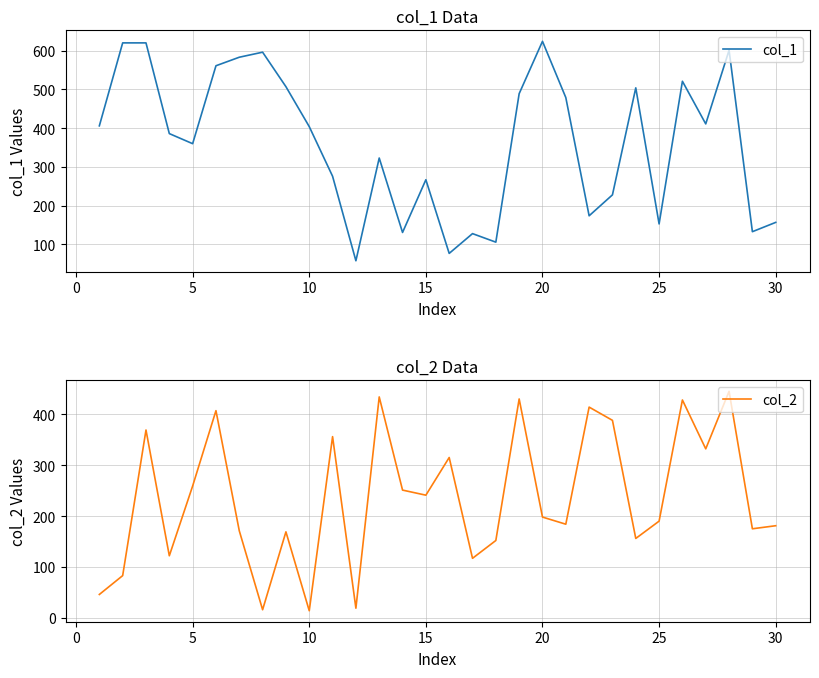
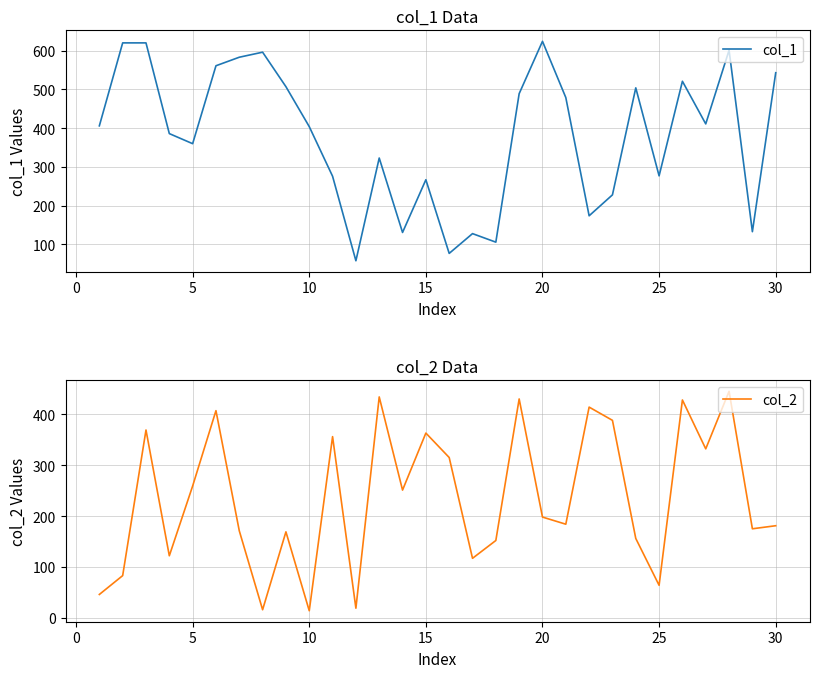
  {
    "col_1 Data": {
      "5": 360,
      "10": 400,
      "15": 270,
      "20": 620,
-     "25": 150,
-     "30": 160
+     "25": 280,
+     "30": 540
    },
    "col_2 Data": {
      "5": 260,
      "10": 10,
-     "15": 240,
+     "15": 360,
      "20": 200,
-     "25": 190,
+     "25": 60,
      "30": 180
    }
  }
